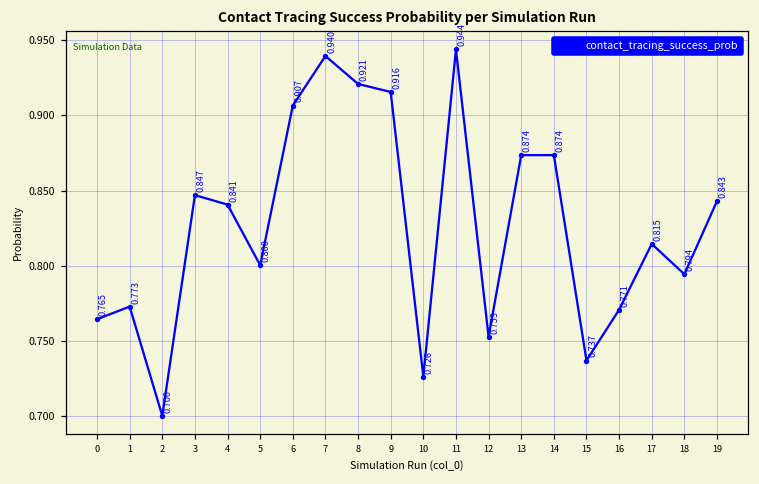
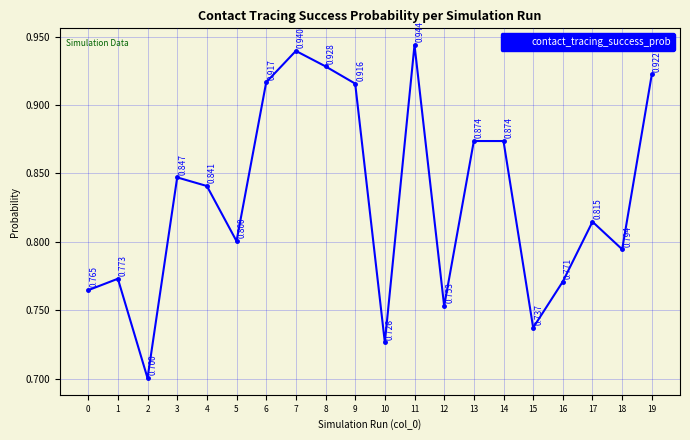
  {
    "0": 0.765,
    "1": 0.773,
    "2": 0.700,
    "3": 0.847,
    "4": 0.841,
    "5": 0.800,
-   "6": 0.907,
+   "6": 0.917,
    "7": 0.940,
-   "8": 0.921,
+   "8": 0.928,
    "9": 0.916,
    "10": 0.726,
    "11": 0.944,
    "12": 0.753,
    "13": 0.874,
    "14": 0.874,
    "15": 0.737,
    "16": 0.771,
    "17": 0.815,
    "18": 0.794,
-   "19": 0.843
+   "19": 0.922
  }
